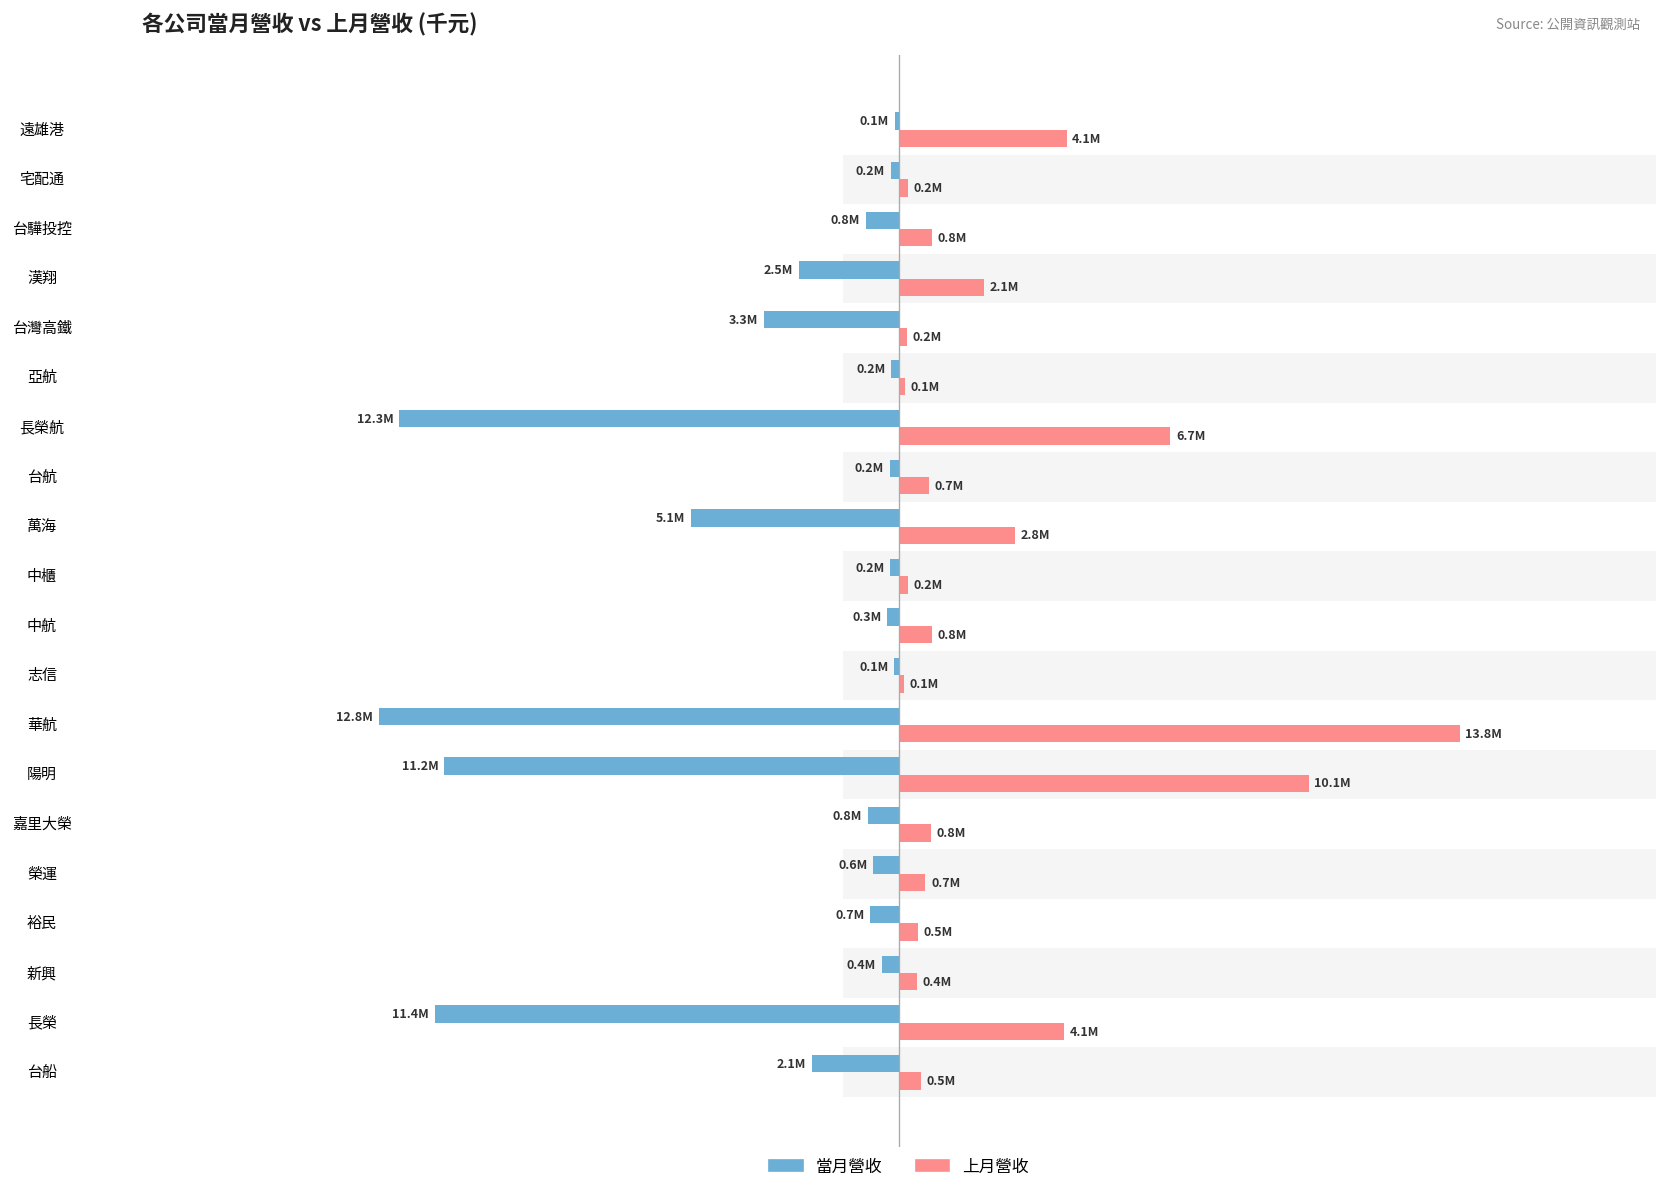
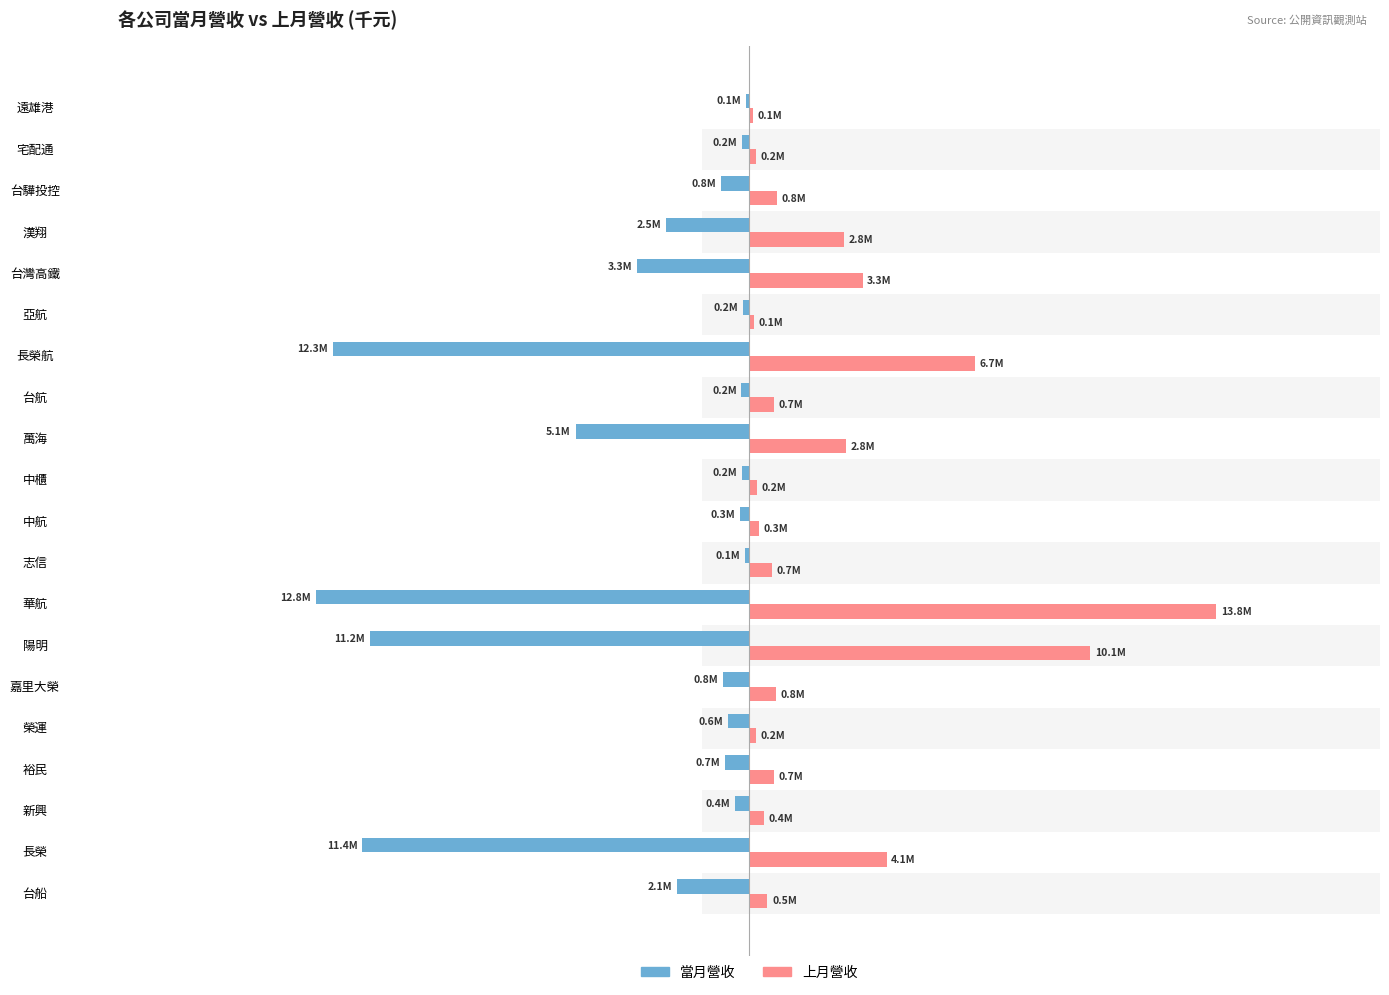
  {
    "上月營收": {
-     "遠雄港": "4.1M",
-     "漢翔": "2.1M",
-     "台灣高鐵": "0.2M",
-     "中航": "0.8M",
-     "志信": "0.1M",
-     "榮運": "0.7M",
-     "裕民": "0.5M"
+     "遠雄港": "0.1M",
+     "漢翔": "2.8M",
+     "台灣高鐵": "3.3M",
+     "中航": "0.3M",
+     "志信": "0.7M",
+     "榮運": "0.2M",
+     "裕民": "0.7M"
    }
  }
